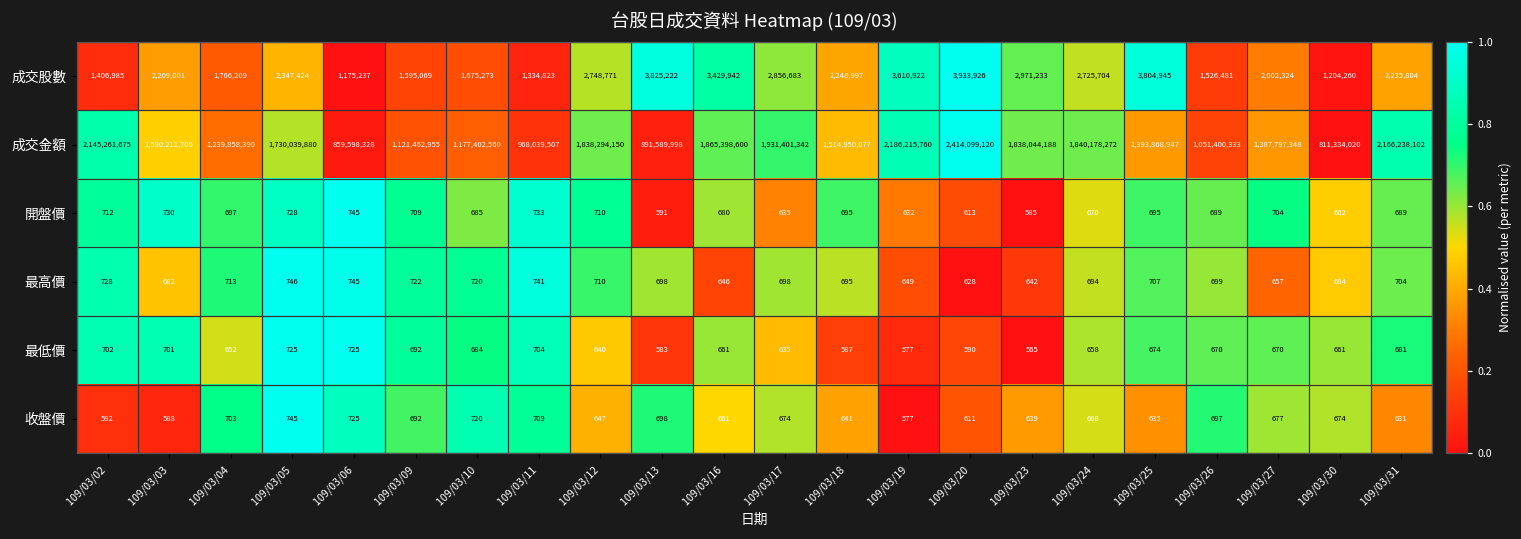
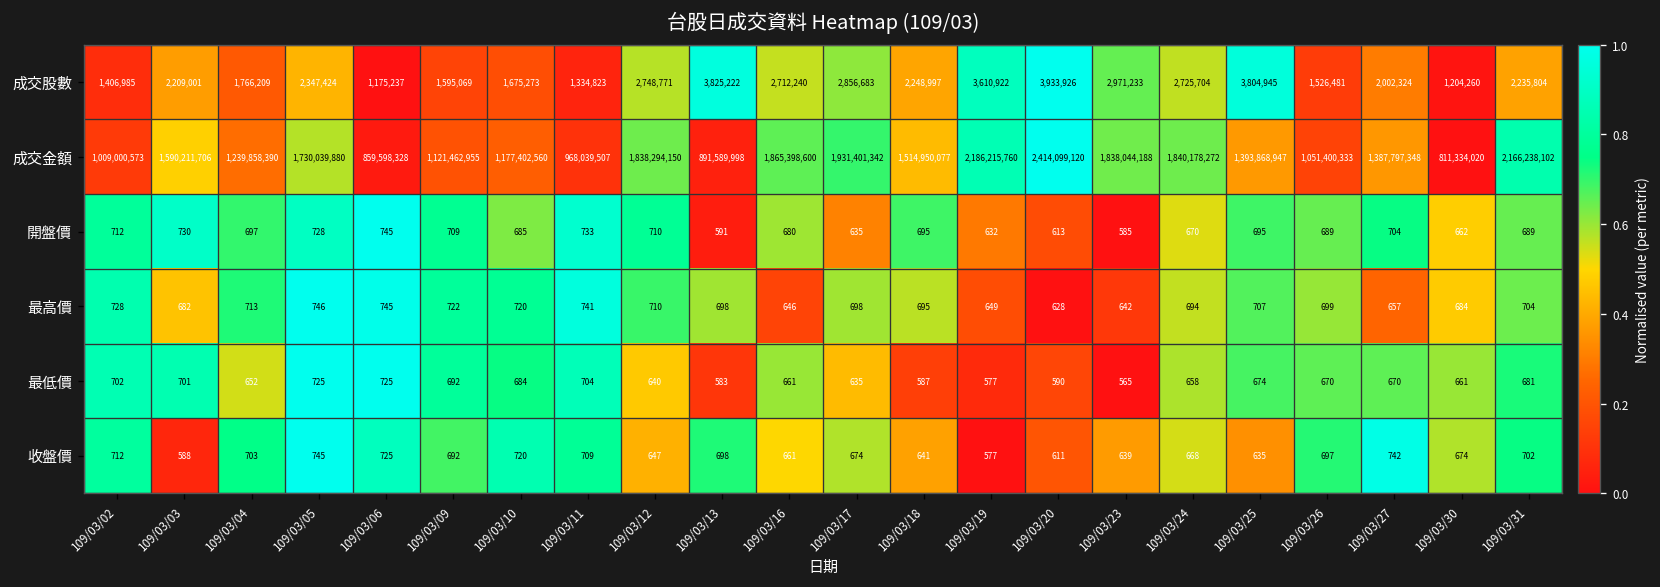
  {
    "成交股數": {
      "109/03/02": "1,406,985",
      "109/03/03": "2,209,001",
      "109/03/04": "1,766,209",
      "109/03/05": "2,347,424",
      "109/03/06": "1,175,237",
      "109/03/09": "1,595,069",
      "109/03/10": "1,675,273",
      "109/03/11": "1,334,823",
      "109/03/12": "2,748,771",
      "109/03/13": "3,825,222",
-     "109/03/16": "3,429,942",
+     "109/03/16": "2,712,240",
      "109/03/17": "2,856,683",
      "109/03/18": "2,248,997",
      "109/03/19": "3,610,922",
      "109/03/20": "3,933,926",
      "109/03/23": "2,971,233",
      "109/03/24": "2,725,704",
      "109/03/25": "3,804,945",
      "109/03/26": "1,526,481",
      "109/03/27": "2,002,324",
      "109/03/30": "1,204,260",
      "109/03/31": "2,235,804"
    },
    "成交金額": {
-     "109/03/02": "2,145,261,675",
+     "109/03/02": "1,009,000,573",
      "109/03/03": "1,590,211,706",
      "109/03/04": "1,239,858,390",
      "109/03/05": "1,730,039,880",
      "109/03/06": "859,598,328",
      "109/03/09": "1,121,462,955",
      "109/03/10": "1,177,402,560",
      "109/03/11": "968,039,507",
      "109/03/12": "1,838,294,150",
      "109/03/13": "891,589,998",
      "109/03/16": "1,865,398,600",
      "109/03/17": "1,931,401,342",
      "109/03/18": "1,514,950,077",
      "109/03/19": "2,186,215,760",
      "109/03/20": "2,414,099,120",
      "109/03/23": "1,838,044,188",
      "109/03/24": "1,840,178,272",
      "109/03/25": "1,393,868,947",
      "109/03/26": "1,051,400,333",
      "109/03/27": "1,387,797,348",
      "109/03/30": "811,334,020",
      "109/03/31": "2,166,238,102"
    },
    "開盤價": {
      "109/03/02": "712",
      "109/03/03": "730",
      "109/03/04": "697",
      "109/03/05": "728",
      "109/03/06": "745",
      "109/03/09": "709",
      "109/03/10": "685",
      "109/03/11": "733",
      "109/03/12": "710",
      "109/03/13": "591",
      "109/03/16": "680",
      "109/03/17": "635",
      "109/03/18": "695",
      "109/03/19": "632",
      "109/03/20": "613",
      "109/03/23": "585",
      "109/03/24": "670",
      "109/03/25": "695",
      "109/03/26": "689",
      "109/03/27": "704",
      "109/03/30": "662",
      "109/03/31": "689"
    },
    "最高價": {
      "109/03/02": "728",
      "109/03/03": "682",
      "109/03/04": "713",
      "109/03/05": "746",
      "109/03/06": "745",
      "109/03/09": "722",
      "109/03/10": "720",
      "109/03/11": "741",
      "109/03/12": "710",
      "109/03/13": "698",
      "109/03/16": "646",
      "109/03/17": "698",
      "109/03/18": "695",
      "109/03/19": "649",
      "109/03/20": "628",
      "109/03/23": "642",
      "109/03/24": "694",
      "109/03/25": "707",
      "109/03/26": "699",
      "109/03/27": "657",
      "109/03/30": "684",
      "109/03/31": "704"
    },
    "最低價": {
      "109/03/02": "702",
      "109/03/03": "701",
      "109/03/04": "652",
      "109/03/05": "725",
      "109/03/06": "725",
      "109/03/09": "692",
      "109/03/10": "684",
      "109/03/11": "704",
      "109/03/12": "640",
      "109/03/13": "583",
      "109/03/16": "661",
      "109/03/17": "635",
      "109/03/18": "587",
      "109/03/19": "577",
      "109/03/20": "590",
      "109/03/23": "565",
      "109/03/24": "658",
      "109/03/25": "674",
      "109/03/26": "670",
      "109/03/27": "670",
      "109/03/30": "661",
      "109/03/31": "681"
    },
    "收盤價": {
-     "109/03/02": "592",
+     "109/03/02": "712",
      "109/03/03": "588",
      "109/03/04": "703",
      "109/03/05": "745",
      "109/03/06": "725",
      "109/03/09": "692",
      "109/03/10": "720",
      "109/03/11": "709",
      "109/03/12": "647",
      "109/03/13": "698",
      "109/03/16": "661",
      "109/03/17": "674",
      "109/03/18": "641",
      "109/03/19": "577",
      "109/03/20": "611",
      "109/03/23": "639",
      "109/03/24": "668",
      "109/03/25": "635",
      "109/03/26": "697",
-     "109/03/27": "677",
+     "109/03/27": "742",
      "109/03/30": "674",
-     "109/03/31": "631"
+     "109/03/31": "702"
    }
  }
